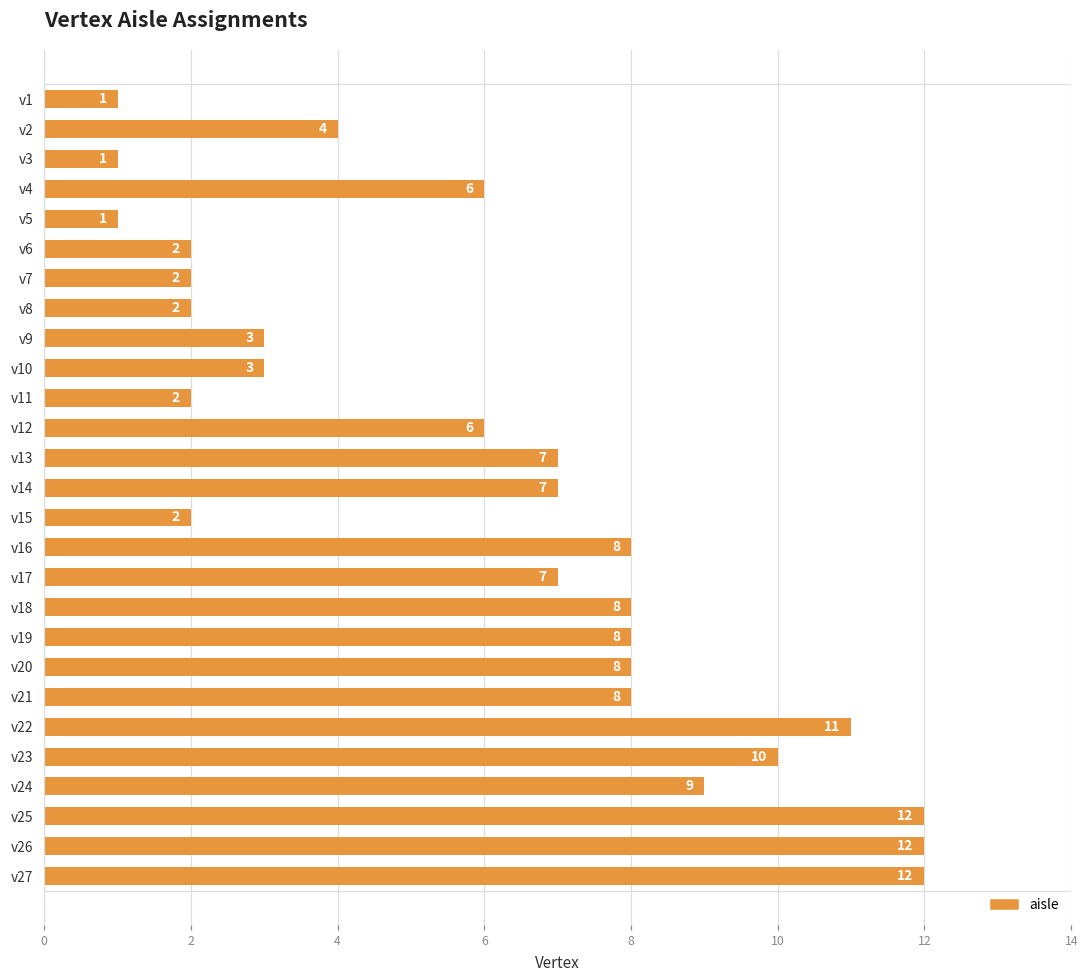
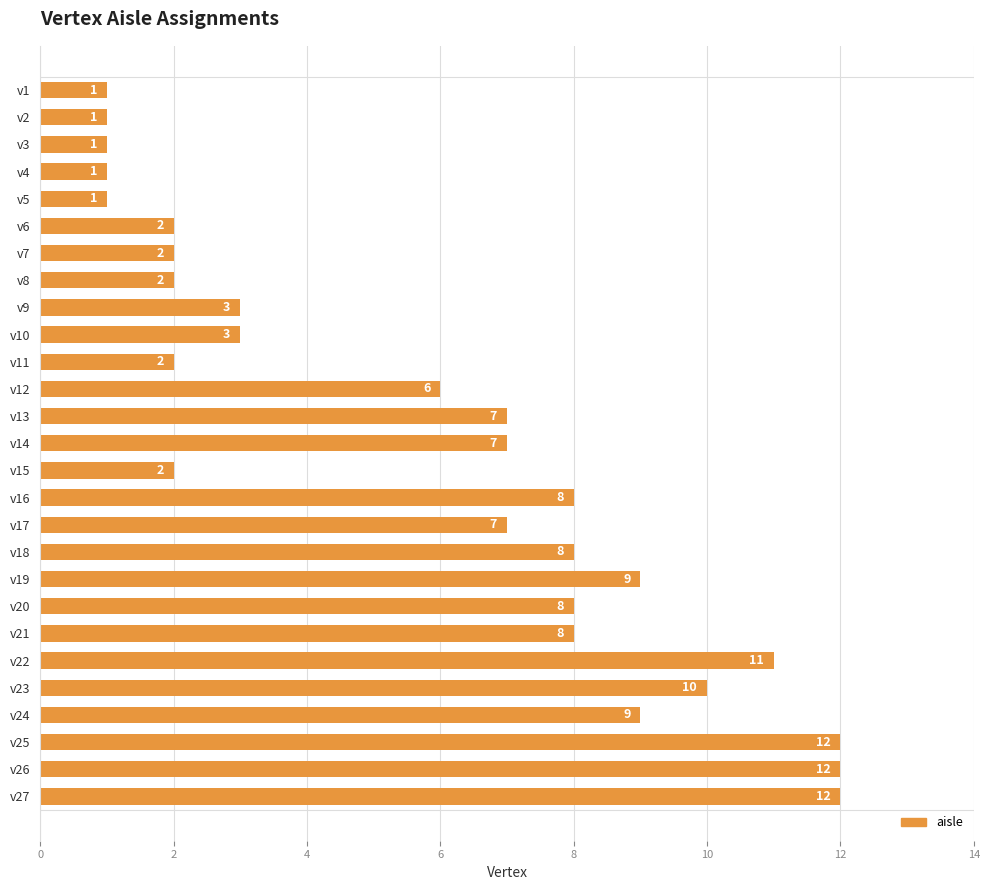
  {
    "v1": 1,
-   "v2": 4,
+   "v2": 1,
    "v3": 1,
-   "v4": 6,
+   "v4": 1,
    "v5": 1,
    "v6": 2,
    "v7": 2,
    "v8": 2,
    "v9": 3,
    "v10": 3,
    "v11": 2,
    "v12": 6,
    "v13": 7,
    "v14": 7,
    "v15": 2,
    "v16": 8,
    "v17": 7,
    "v18": 8,
-   "v19": 8,
+   "v19": 9,
    "v20": 8,
    "v21": 8,
    "v22": 11,
    "v23": 10,
    "v24": 9,
    "v25": 12,
    "v26": 12,
    "v27": 12
  }
